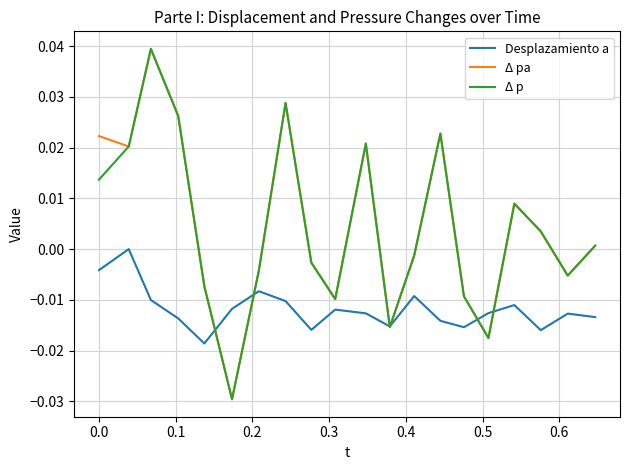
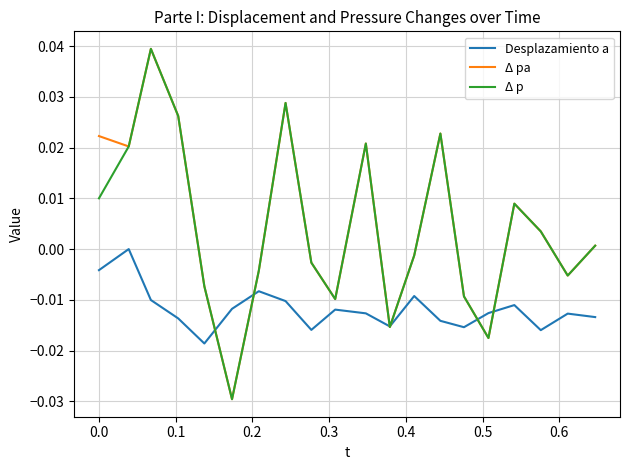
  {
    "Desplazamiento a": {
      "0.0": -0.004
    },
    "Δ pa": {
      "0.0": 0.022
    },
    "Δ p": {
-     "0.0": 0.014
+     "0.0": 0.010
    }
  }
